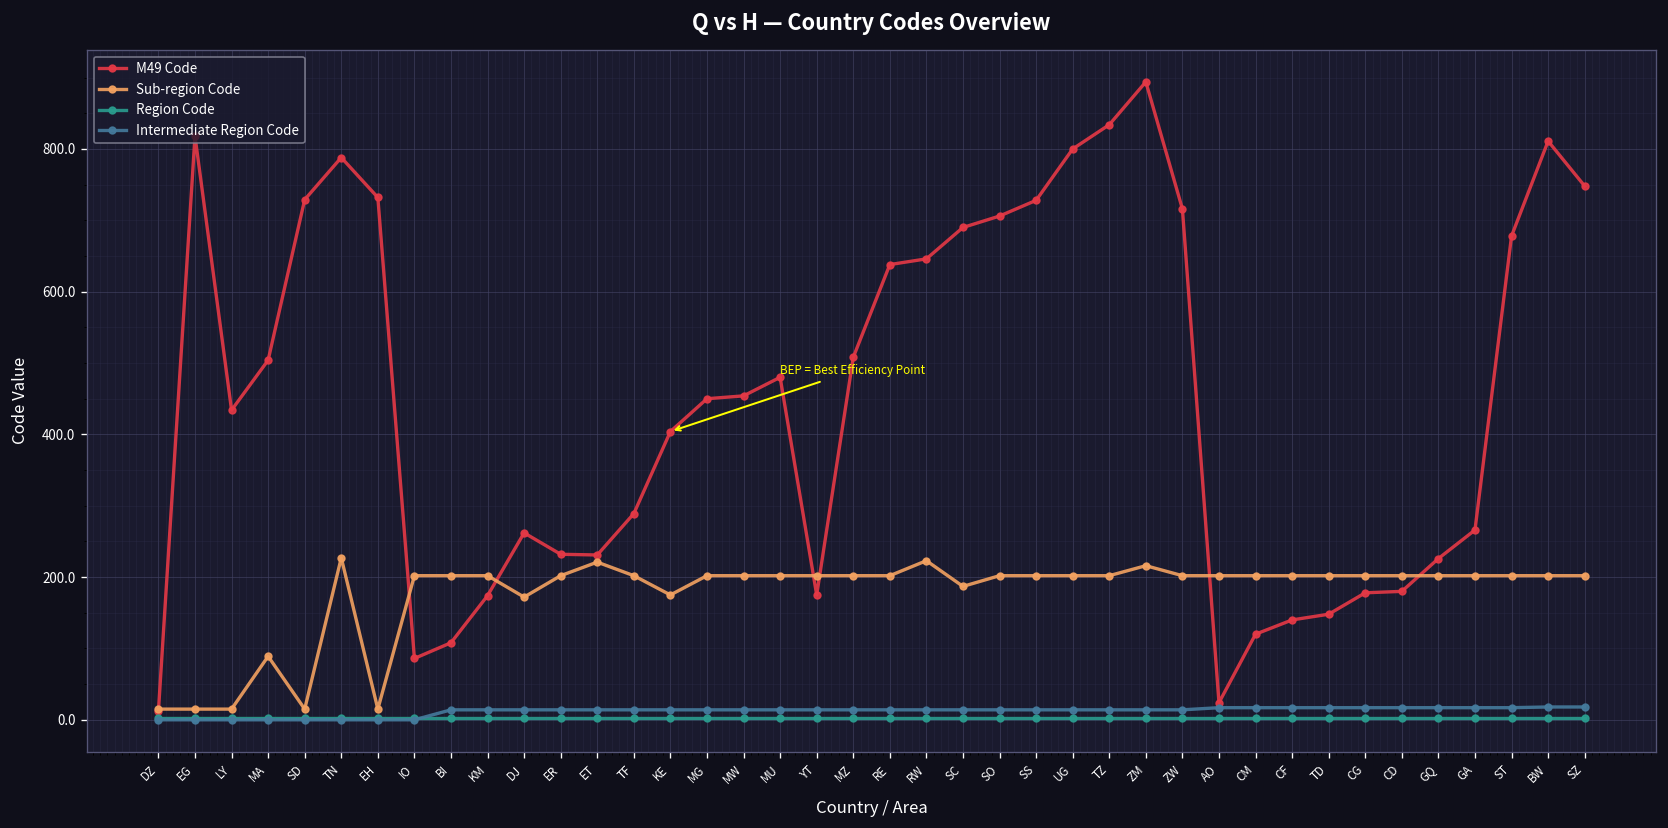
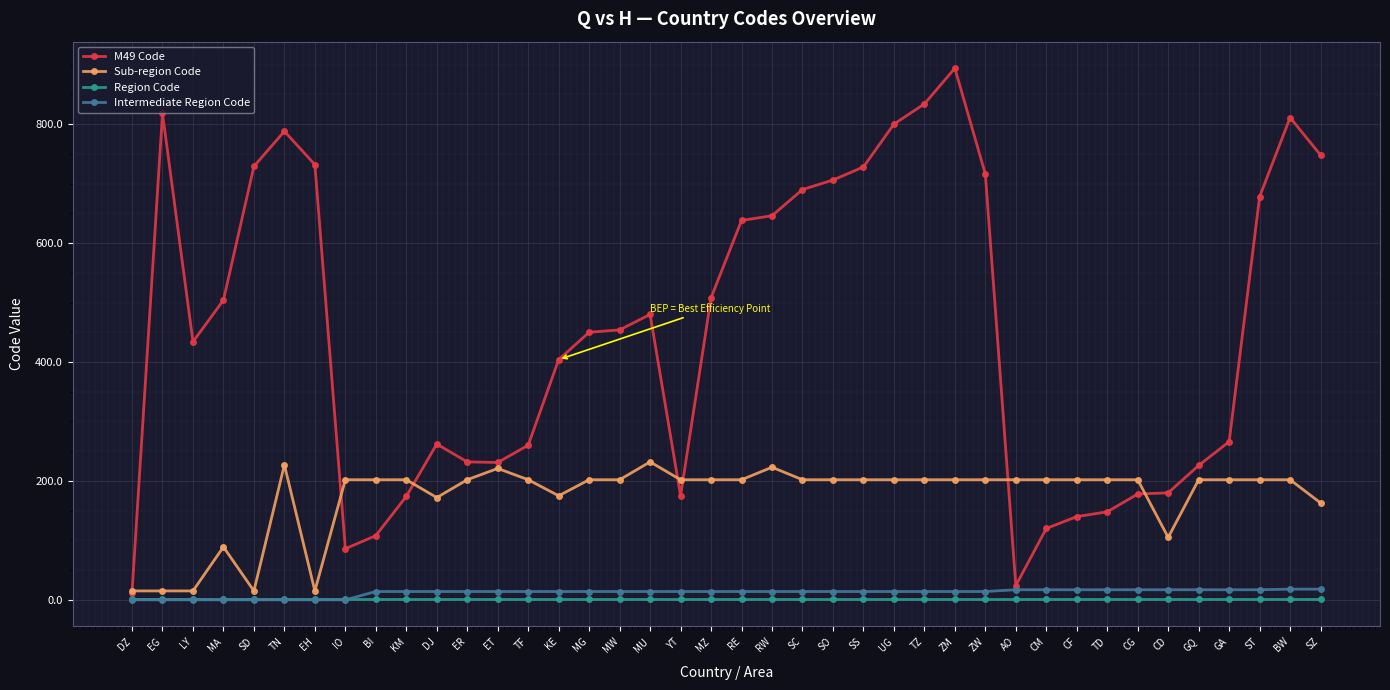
  {
    "M49 Code": {
      "EG": 820,
      "LY": 430,
      "MA": 500,
      "SD": 730,
      "TN": 790,
      "EH": 730,
      "IO": 90,
      "BI": 110,
      "KM": 170,
      "DJ": 260,
      "ER": 230,
      "ET": 230,
-     "TF": 290,
+     "TF": 260,
      "KE": 400,
      "MG": 450,
      "MW": 450,
      "MU": 480,
      "YT": 180,
      "MZ": 510,
      "RE": 640,
      "RW": 650,
      "SC": 690,
      "SO": 710,
      "SS": 730,
      "UG": 800,
      "TZ": 830,
      "ZM": 890,
      "ZW": 720,
      "AO": 20,
      "CM": 120,
      "CF": 140,
      "TD": 150,
      "CG": 180,
      "CD": 180,
      "GQ": 230,
      "GA": 270,
      "ST": 680,
      "BW": 810,
      "SZ": 750
    },
    "Sub-region Code": {
      "EG": 20,
      "LY": 20,
      "MA": 90,
      "SD": 20,
      "TN": 230,
      "EH": 20,
      "IO": 200,
      "BI": 200,
      "KM": 200,
      "DJ": 170,
      "ER": 200,
      "ET": 220,
      "TF": 200,
      "KE": 180,
      "MG": 200,
      "MW": 200,
-     "MU": 200,
+     "MU": 230,
      "YT": 200,
      "MZ": 200,
      "RE": 200,
      "RW": 220,
-     "SC": 190,
+     "SC": 200,
      "SO": 200,
      "SS": 200,
      "UG": 200,
      "TZ": 200,
-     "ZM": 220,
+     "ZM": 200,
      "ZW": 200,
      "AO": 200,
      "CM": 200,
      "CF": 200,
      "TD": 200,
      "CG": 200,
-     "CD": 200,
+     "CD": 110,
      "GQ": 200,
      "GA": 200,
      "ST": 200,
      "BW": 200,
-     "SZ": 200
+     "SZ": 160
    }
  }
